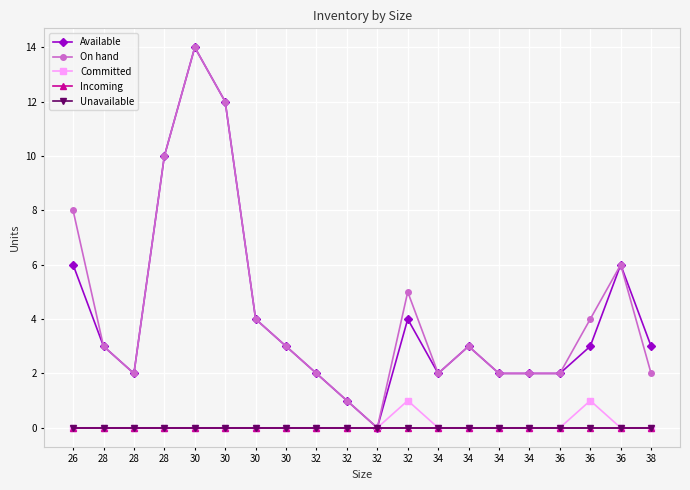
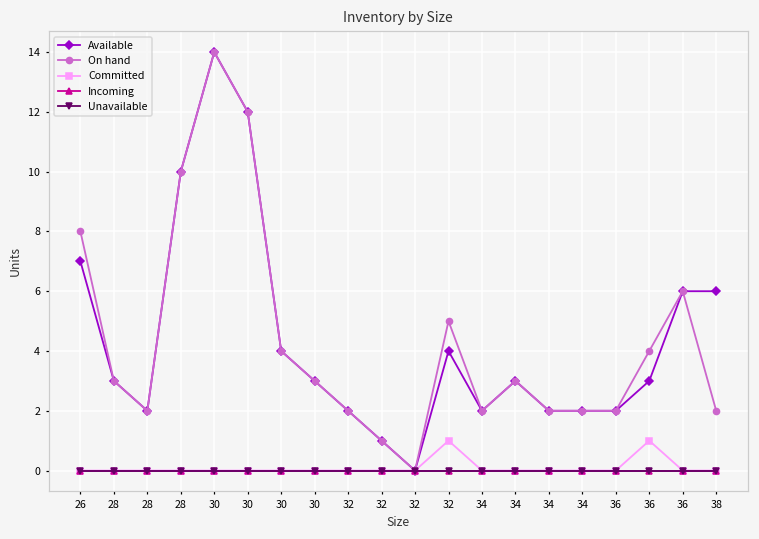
  {
    "Available": {
-     "26": 6,
-     "38": 3
+     "26": 7,
+     "38": 6
    },
    "On hand": {
      "26": 8,
      "38": 2
    }
  }
